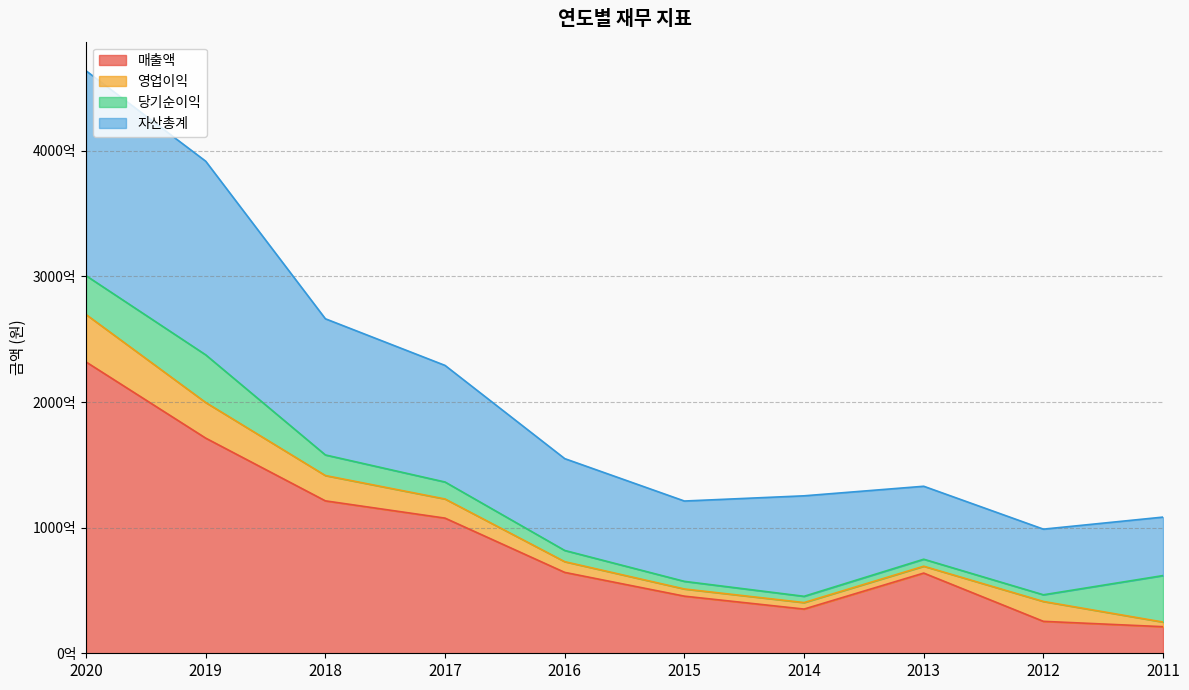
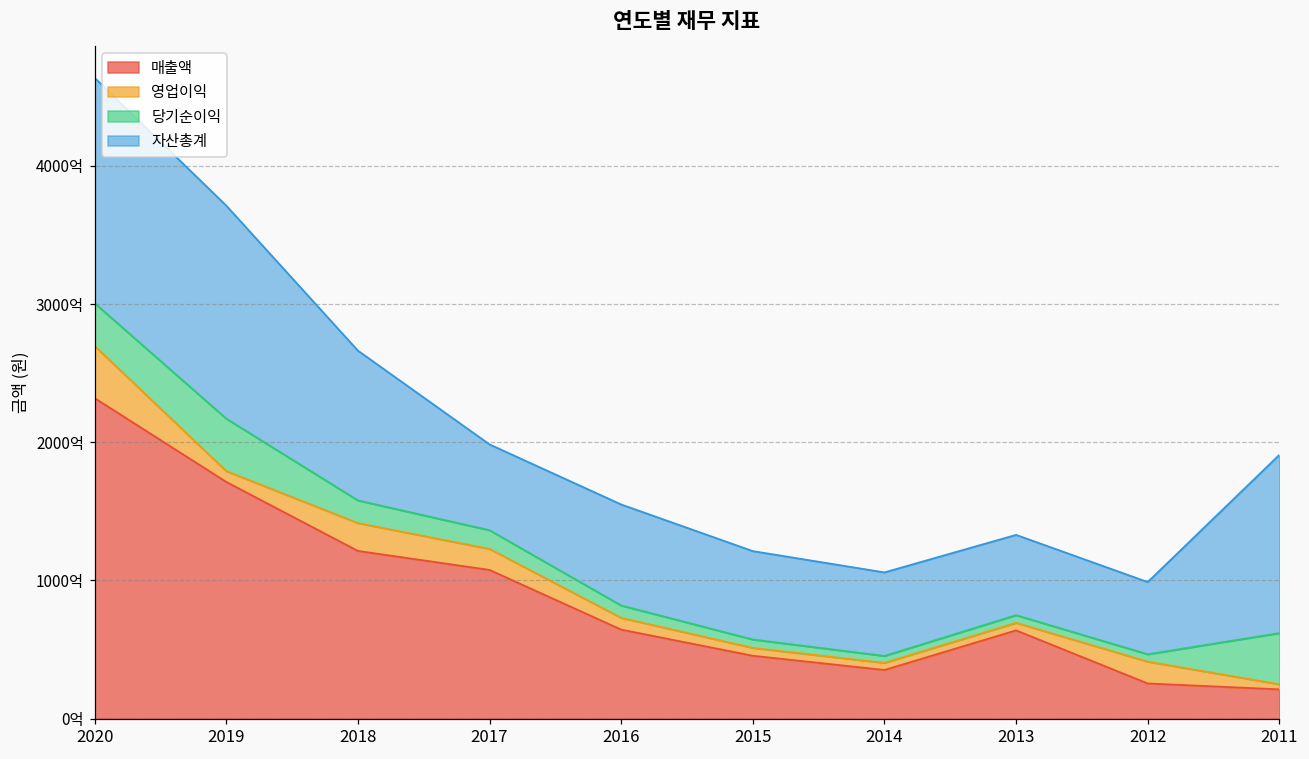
  {
    "매출액": {
      "2020": "2320억",
      "2019": "1710억",
      "2018": "1210억",
      "2017": "1080억",
      "2016": "640억",
      "2015": "450억",
      "2014": "350억",
      "2013": "640억",
      "2012": "250억",
      "2011": "210억"
    },
    "영업이익": {
      "2020": "380억",
-     "2019": "280억",
+     "2019": "80억",
      "2018": "200억",
      "2017": "150억",
      "2016": "90억",
      "2015": "60억",
      "2014": "50억",
      "2013": "50억",
      "2012": "160억",
      "2011": "40억"
    },
    "당기순이익": {
      "2020": "310억",
      "2019": "380억",
      "2018": "160억",
      "2017": "140억",
      "2016": "90억",
      "2015": "60억",
      "2014": "50억",
      "2013": "60억",
      "2012": "50억",
      "2011": "370억"
    },
    "자산총계": {
      "2020": "1630억",
      "2019": "1540억",
      "2018": "1080억",
-     "2017": "930억",
+     "2017": "620억",
      "2016": "730억",
      "2015": "640억",
-     "2014": "800억",
+     "2014": "600억",
      "2013": "580억",
      "2012": "520억",
-     "2011": "470억"
+     "2011": "1290억"
    }
  }
